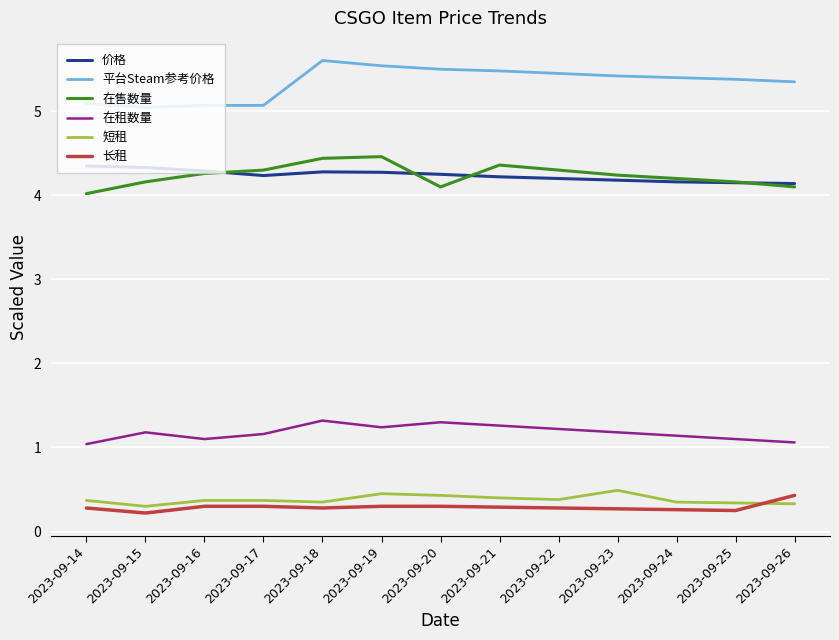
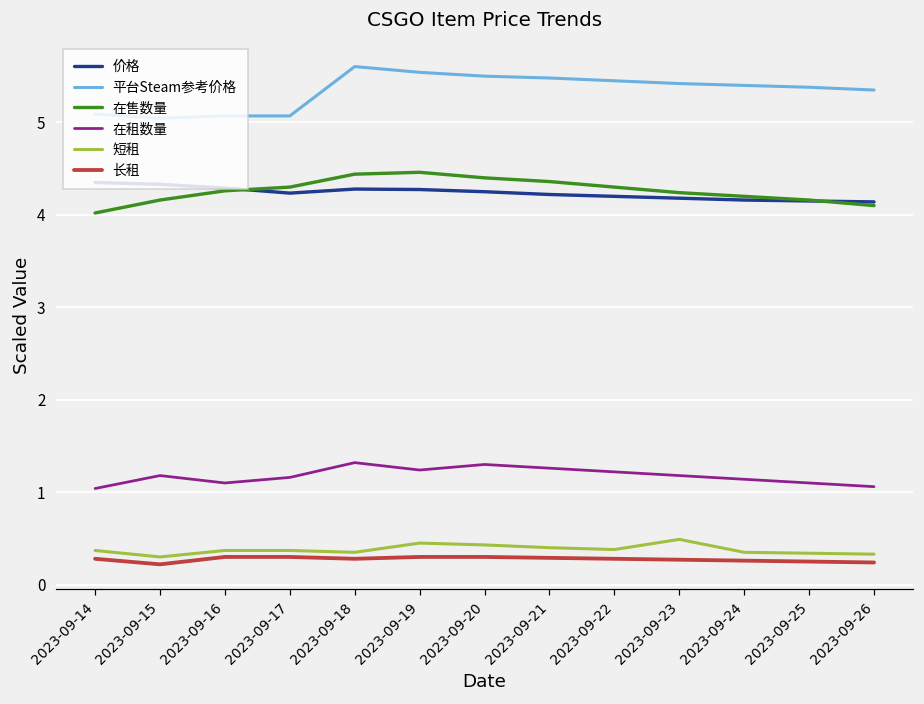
  {
    "价格": {
      "2023-09-17": 4.2,
      "2023-09-18": 4.3,
      "2023-09-19": 4.3,
      "2023-09-20": 4.3,
      "2023-09-21": 4.2,
      "2023-09-22": 4.2,
      "2023-09-23": 4.2,
      "2023-09-24": 4.2,
      "2023-09-26": 4.1
    },
    "平台Steam参考价格": {
      "2023-09-17": 5.1,
      "2023-09-18": 5.6,
      "2023-09-19": 5.5,
      "2023-09-20": 5.5,
      "2023-09-21": 5.5,
      "2023-09-22": 5.5,
      "2023-09-23": 5.4,
      "2023-09-24": 5.4,
      "2023-09-25": 5.4,
      "2023-09-26": 5.4
    },
    "在售数量": {
      "2023-09-14": 4.0,
      "2023-09-15": 4.2,
      "2023-09-16": 4.3,
      "2023-09-17": 4.3,
      "2023-09-18": 4.4,
      "2023-09-19": 4.5,
-     "2023-09-20": 4.1,
+     "2023-09-20": 4.4,
      "2023-09-21": 4.4,
      "2023-09-22": 4.3,
      "2023-09-23": 4.2,
      "2023-09-24": 4.2,
      "2023-09-26": 4.1
    },
    "在租数量": {
      "2023-09-14": 1.0,
      "2023-09-15": 1.2,
      "2023-09-16": 1.1,
      "2023-09-17": 1.2,
      "2023-09-18": 1.3,
      "2023-09-19": 1.2,
      "2023-09-20": 1.3,
      "2023-09-21": 1.3,
      "2023-09-22": 1.2,
      "2023-09-23": 1.2,
      "2023-09-24": 1.1,
      "2023-09-25": 1.1,
      "2023-09-26": 1.1
    },
    "短租": {
      "2023-09-14": 0.4,
      "2023-09-15": 0.3,
      "2023-09-16": 0.4,
      "2023-09-17": 0.4,
      "2023-09-18": 0.4,
      "2023-09-19": 0.5,
      "2023-09-20": 0.4,
      "2023-09-21": 0.4,
      "2023-09-22": 0.4,
      "2023-09-23": 0.5,
      "2023-09-24": 0.4,
      "2023-09-25": 0.3,
      "2023-09-26": 0.3
    },
    "长租": {
      "2023-09-14": 0.3,
      "2023-09-15": 0.2,
      "2023-09-16": 0.3,
      "2023-09-17": 0.3,
      "2023-09-18": 0.3,
      "2023-09-19": 0.3,
      "2023-09-20": 0.3,
      "2023-09-21": 0.3,
      "2023-09-22": 0.3,
      "2023-09-23": 0.3,
      "2023-09-24": 0.3,
      "2023-09-25": 0.3,
-     "2023-09-26": 0.4
+     "2023-09-26": 0.2
    }
  }
